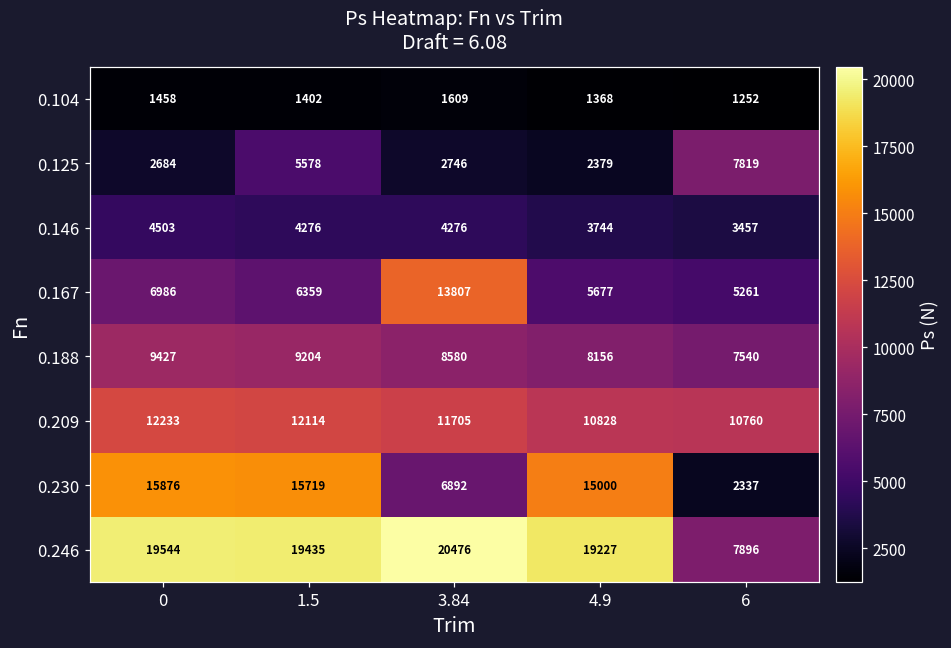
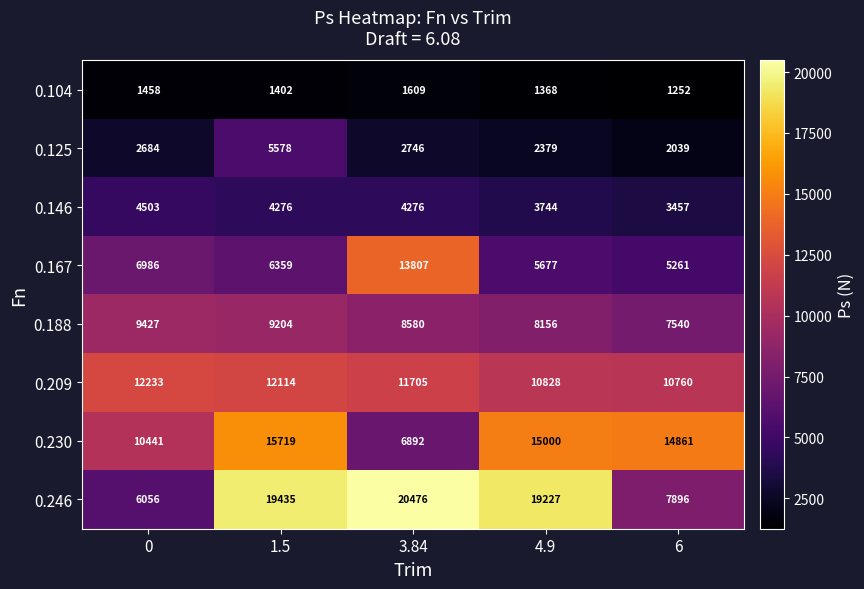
  {
    "0.104": {
      "0": 1458,
      "1.5": 1402,
      "3.84": 1609,
      "4.9": 1368,
      "6": 1252
    },
    "0.125": {
      "0": 2684,
      "1.5": 5578,
      "3.84": 2746,
      "4.9": 2379,
-     "6": 7819
+     "6": 2039
    },
    "0.146": {
      "0": 4503,
      "1.5": 4276,
      "3.84": 4276,
      "4.9": 3744,
      "6": 3457
    },
    "0.167": {
      "0": 6986,
      "1.5": 6359,
      "3.84": 13807,
      "4.9": 5677,
      "6": 5261
    },
    "0.188": {
      "0": 9427,
      "1.5": 9204,
      "3.84": 8580,
      "4.9": 8156,
      "6": 7540
    },
    "0.209": {
      "0": 12233,
      "1.5": 12114,
      "3.84": 11705,
      "4.9": 10828,
      "6": 10760
    },
    "0.230": {
-     "0": 15876,
+     "0": 10441,
      "1.5": 15719,
      "3.84": 6892,
      "4.9": 15000,
-     "6": 2337
+     "6": 14861
    },
    "0.246": {
-     "0": 19544,
+     "0": 6056,
      "1.5": 19435,
      "3.84": 20476,
      "4.9": 19227,
      "6": 7896
    }
  }
